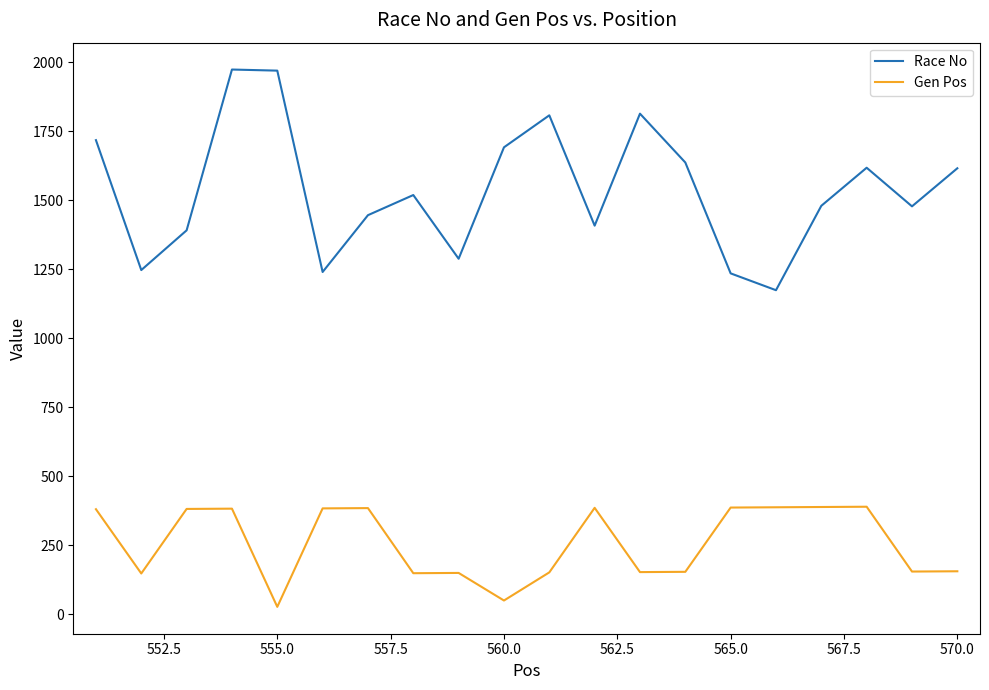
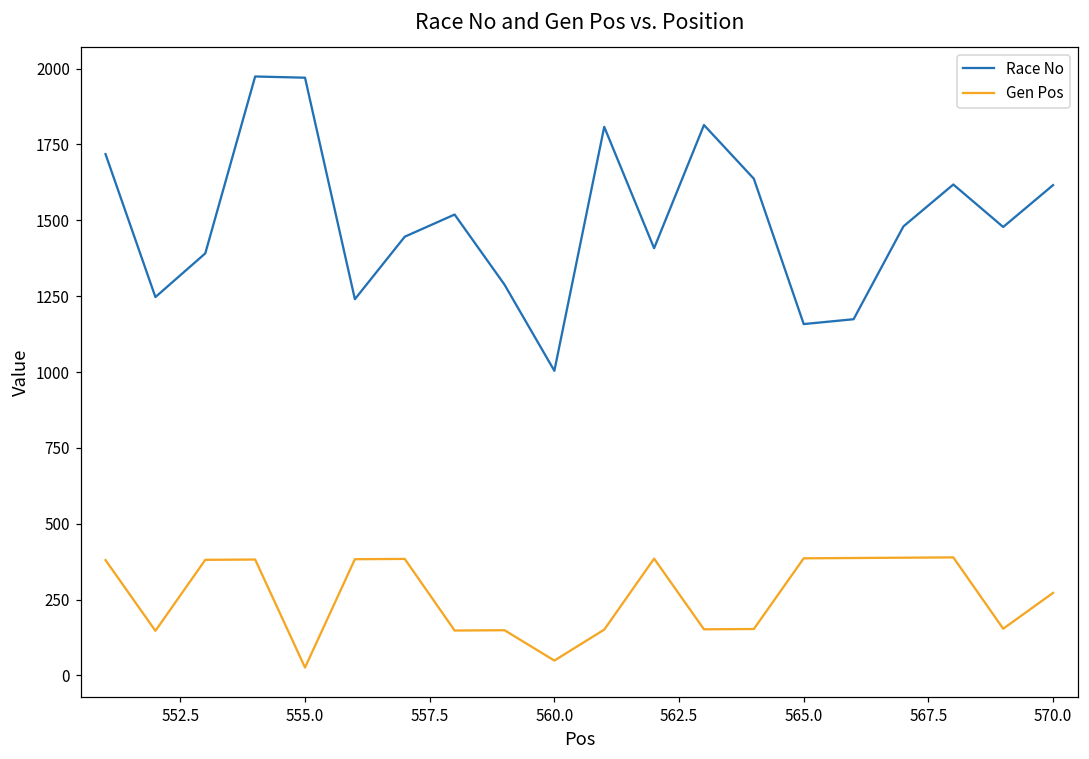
  {
    "Race No": {
      "555.0": 1970,
-     "560.0": 1690,
-     "565.0": 1240,
+     "560.0": 1000,
+     "565.0": 1160,
      "570.0": 1620
    },
    "Gen Pos": {
      "555.0": 30,
      "560.0": 50,
      "565.0": 390,
-     "570.0": 160
+     "570.0": 270
    }
  }
